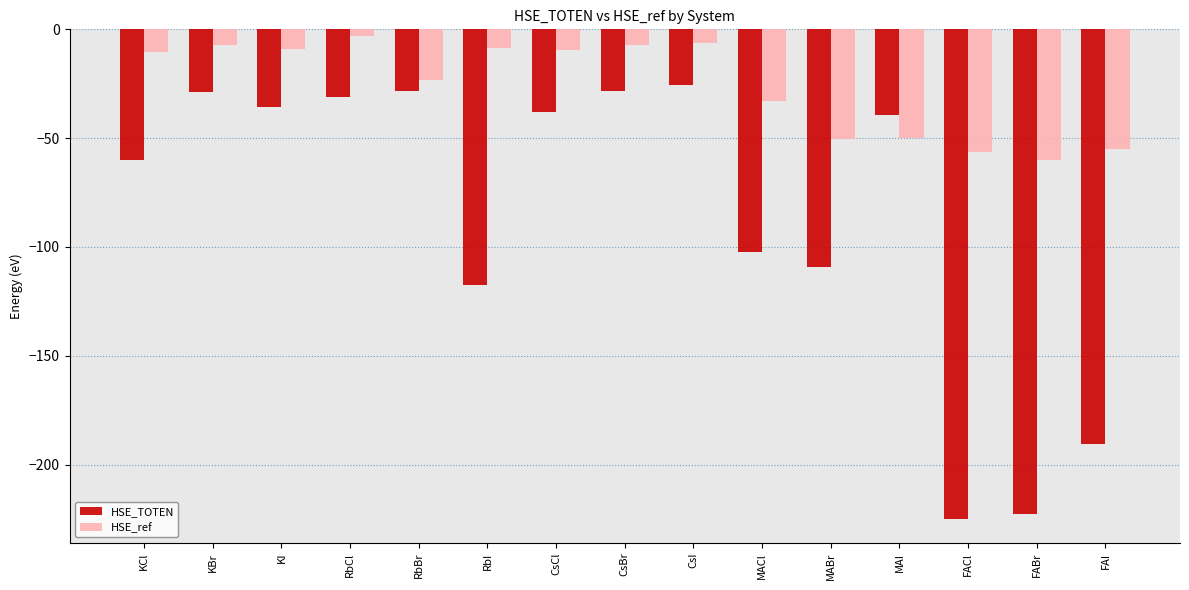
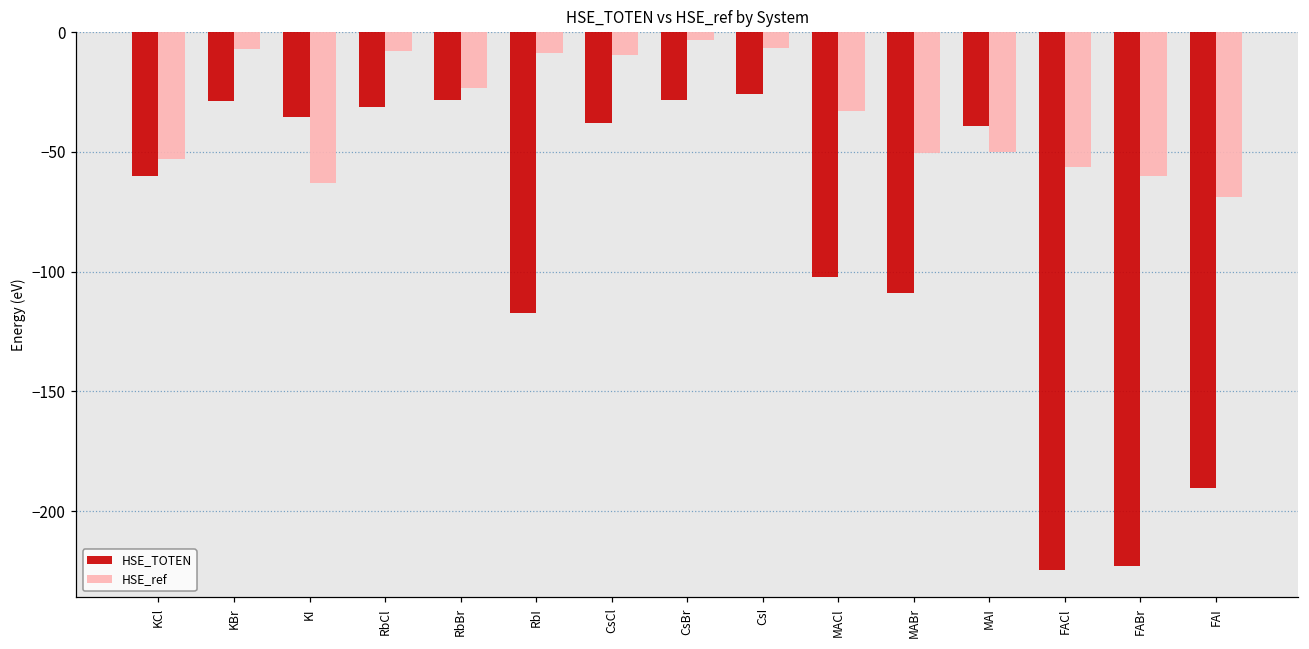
  {
    "HSE_TOTEN": {
      "KCl": -60,
      "KBr": -29,
      "KI": -36,
      "RbCl": -31,
      "RbBr": -28,
      "RbI": -117,
      "CsCl": -38,
      "CsBr": -28,
      "CsI": -26,
      "MACl": -102,
      "MABr": -109,
      "MAI": -39,
      "FACl": -225,
      "FABr": -223,
      "FAI": -191
    },
    "HSE_ref": {
-     "KCl": -10,
+     "KCl": -53,
      "KBr": -7,
-     "KI": -9,
-     "RbCl": -3,
+     "KI": -63,
+     "RbCl": -8,
      "RbBr": -23,
      "RbI": -9,
      "CsCl": -9,
-     "CsBr": -7,
+     "CsBr": -3,
      "CsI": -6,
      "MACl": -33,
      "MABr": -50,
      "MAI": -50,
      "FACl": -56,
      "FABr": -60,
-     "FAI": -55
+     "FAI": -69
    }
  }
